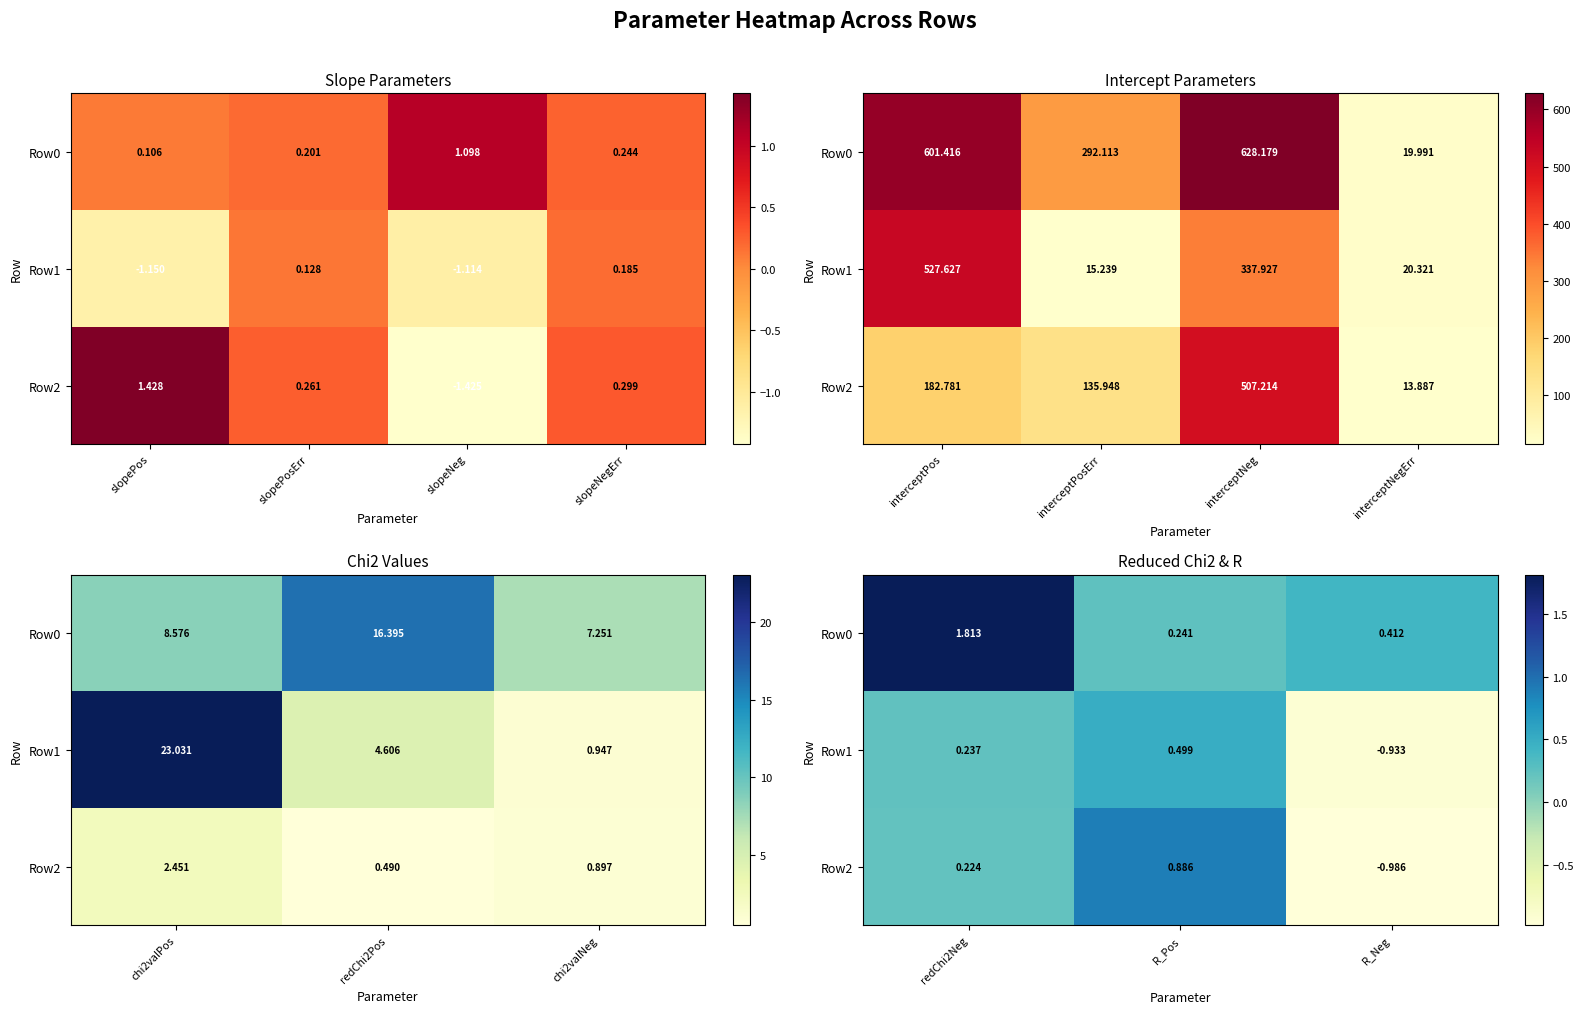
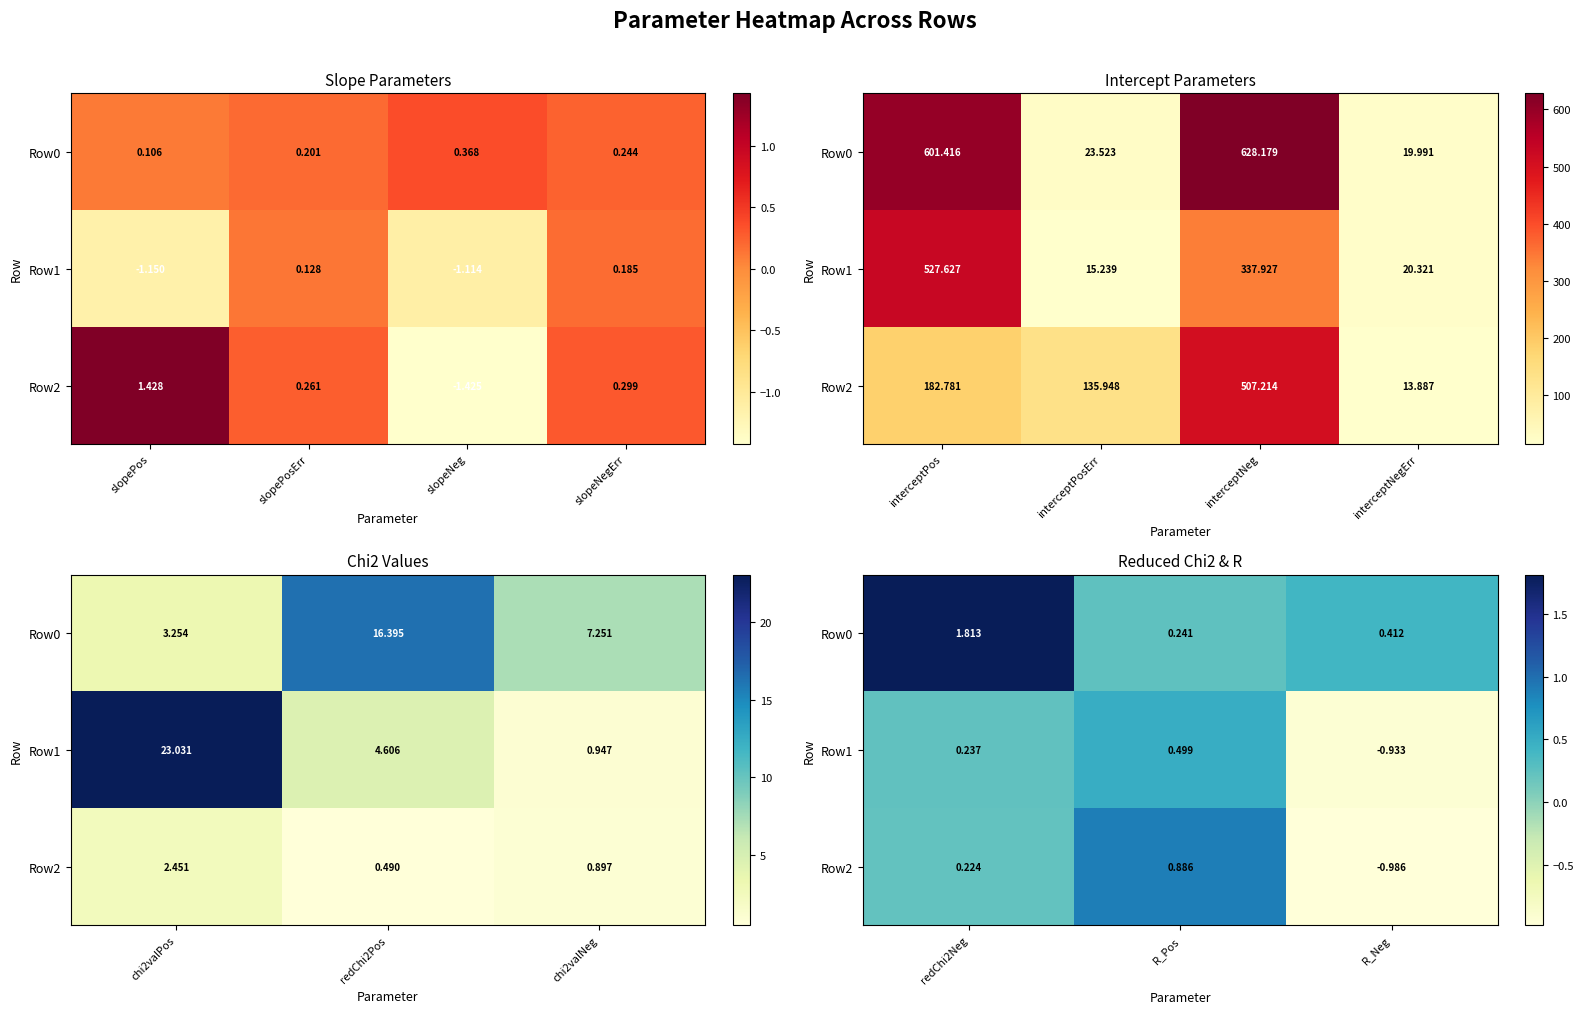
  {
    "Slope Parameters": {
      "Row0": {
        "slopePos": 0.106,
        "slopePosErr": 0.201,
-       "slopeNeg": 1.098,
+       "slopeNeg": 0.368,
        "slopeNegErr": 0.244
      },
      "Row1": {
        "slopePos": -1.150,
        "slopePosErr": 0.128,
        "slopeNeg": -1.114,
        "slopeNegErr": 0.185
      },
      "Row2": {
        "slopePos": 1.428,
        "slopePosErr": 0.261,
        "slopeNeg": -1.425,
        "slopeNegErr": 0.299
      }
    },
    "Intercept Parameters": {
      "Row0": {
        "interceptPos": 601.416,
-       "interceptPosErr": 292.113,
+       "interceptPosErr": 23.523,
        "interceptNeg": 628.179,
        "interceptNegErr": 19.991
      },
      "Row1": {
        "interceptPos": 527.627,
        "interceptPosErr": 15.239,
        "interceptNeg": 337.927,
        "interceptNegErr": 20.321
      },
      "Row2": {
        "interceptPos": 182.781,
        "interceptPosErr": 135.948,
        "interceptNeg": 507.214,
        "interceptNegErr": 13.887
      }
    },
    "Chi2 Values": {
      "Row0": {
-       "chi2valPos": 8.576,
+       "chi2valPos": 3.254,
        "redChi2Pos": 16.395,
        "chi2valNeg": 7.251
      },
      "Row1": {
        "chi2valPos": 23.031,
        "redChi2Pos": 4.606,
        "chi2valNeg": 0.947
      },
      "Row2": {
        "chi2valPos": 2.451,
        "redChi2Pos": 0.490,
        "chi2valNeg": 0.897
      }
    },
    "Reduced Chi2 & R": {
      "Row0": {
        "redChi2Neg": 1.813,
        "R_Pos": 0.241,
        "R_Neg": 0.412
      },
      "Row1": {
        "redChi2Neg": 0.237,
        "R_Pos": 0.499,
        "R_Neg": -0.933
      },
      "Row2": {
        "redChi2Neg": 0.224,
        "R_Pos": 0.886,
        "R_Neg": -0.986
      }
    }
  }
